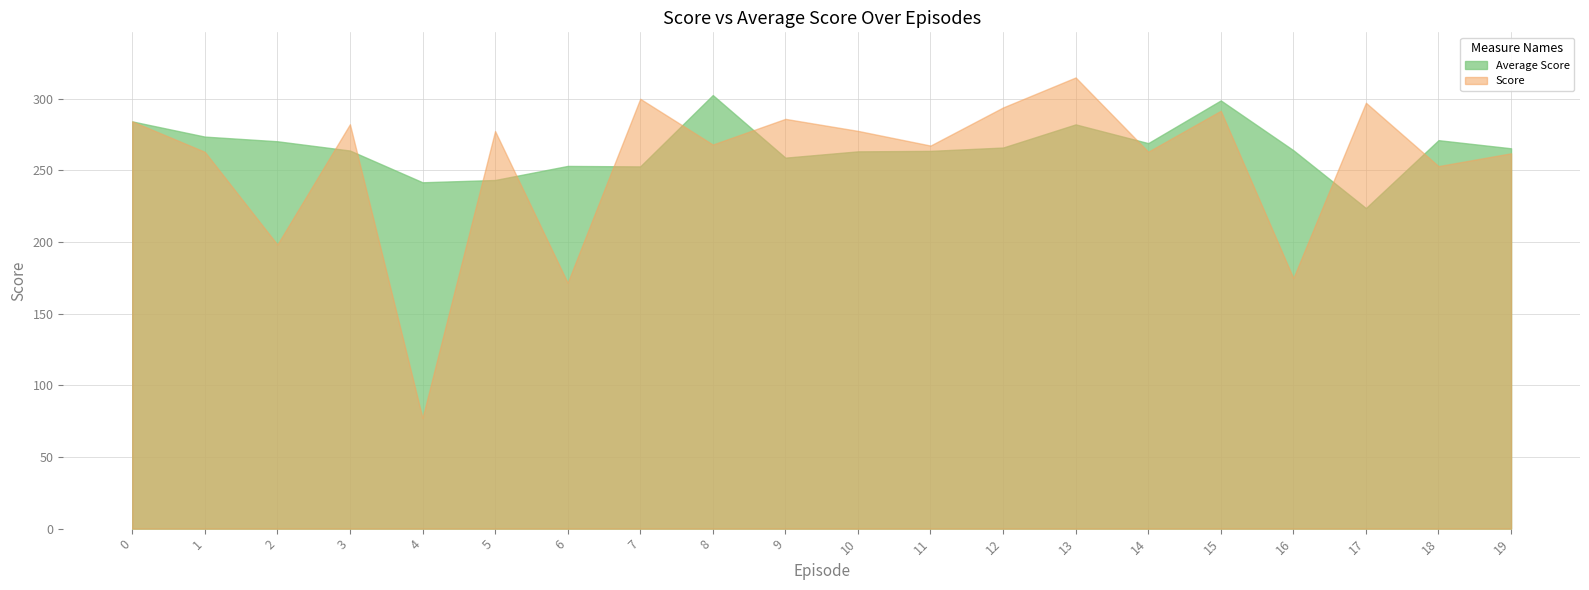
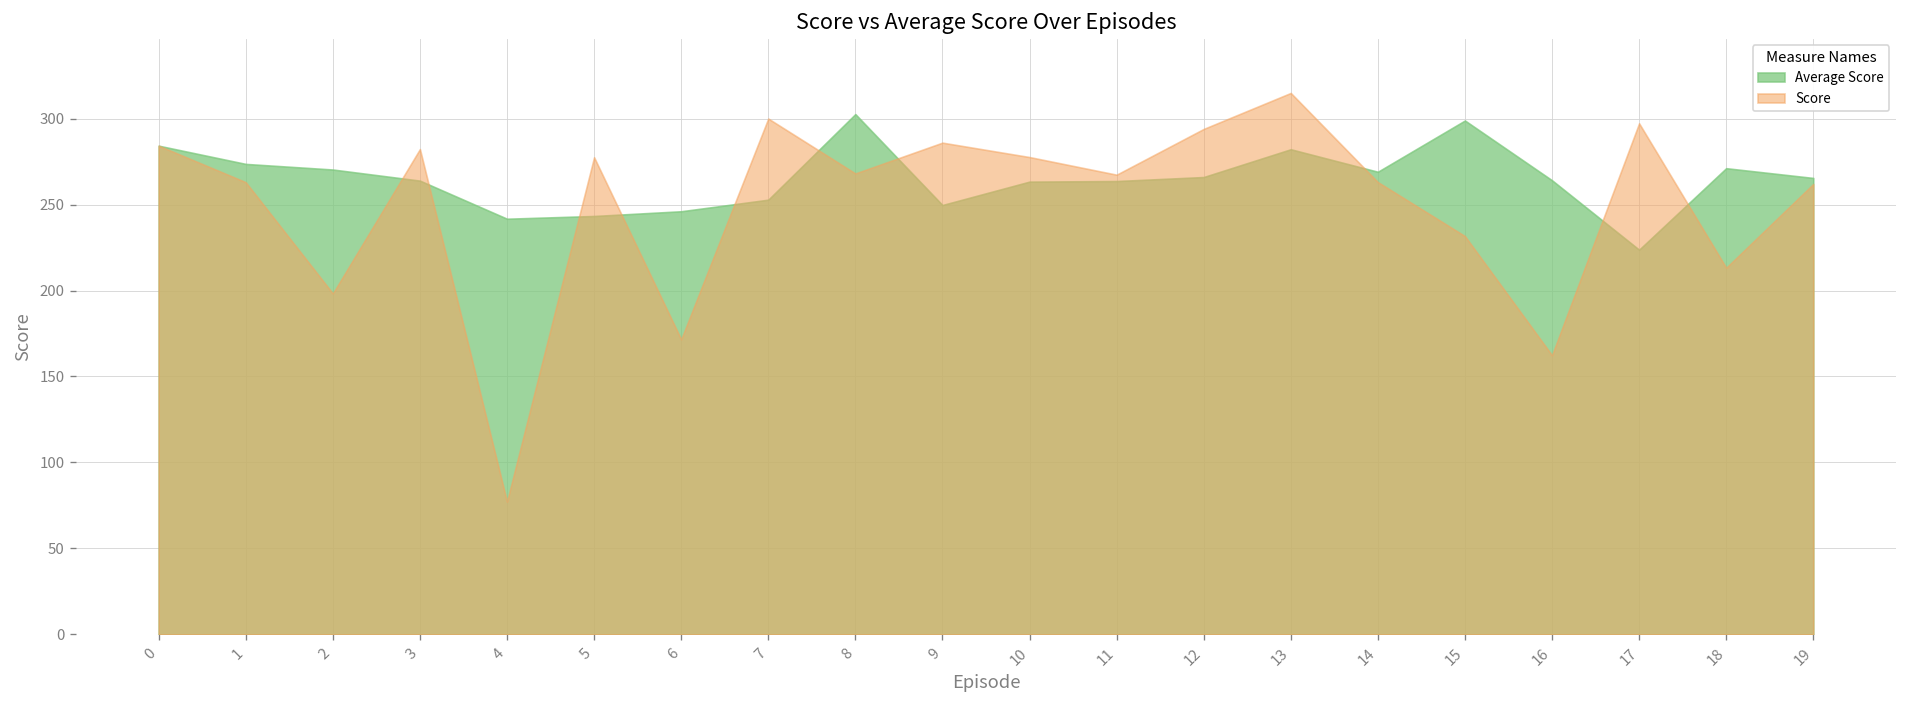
  {
    "Average Score": {
      "1": 274,
      "2": 270,
      "3": 264,
      "4": 242,
      "5": 243,
-     "6": 253,
+     "6": 246,
      "7": 253,
      "8": 303,
-     "9": 259,
+     "9": 250,
      "10": 263,
      "11": 264,
      "12": 266,
      "13": 282,
      "14": 269,
      "15": 299,
      "16": 264,
      "17": 224,
      "18": 271,
      "19": 265
    },
    "Score": {
      "1": 263,
      "2": 198,
      "3": 282,
      "4": 77,
      "5": 278,
      "6": 172,
      "7": 300,
      "8": 268,
      "9": 286,
      "10": 278,
      "11": 267,
      "12": 294,
      "13": 315,
      "14": 263,
-     "15": 292,
-     "16": 175,
+     "15": 232,
+     "16": 162,
      "17": 297,
-     "18": 253,
+     "18": 213,
      "19": 262
    }
  }
